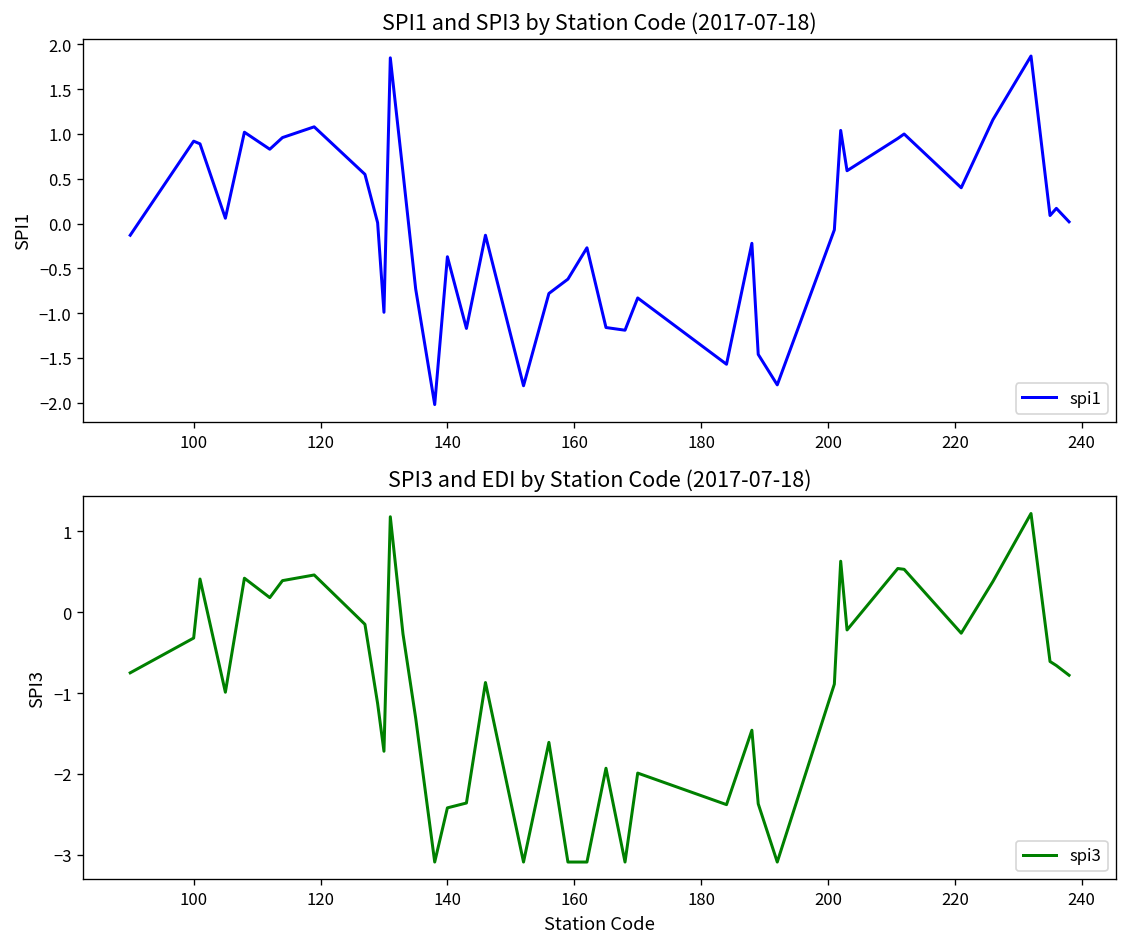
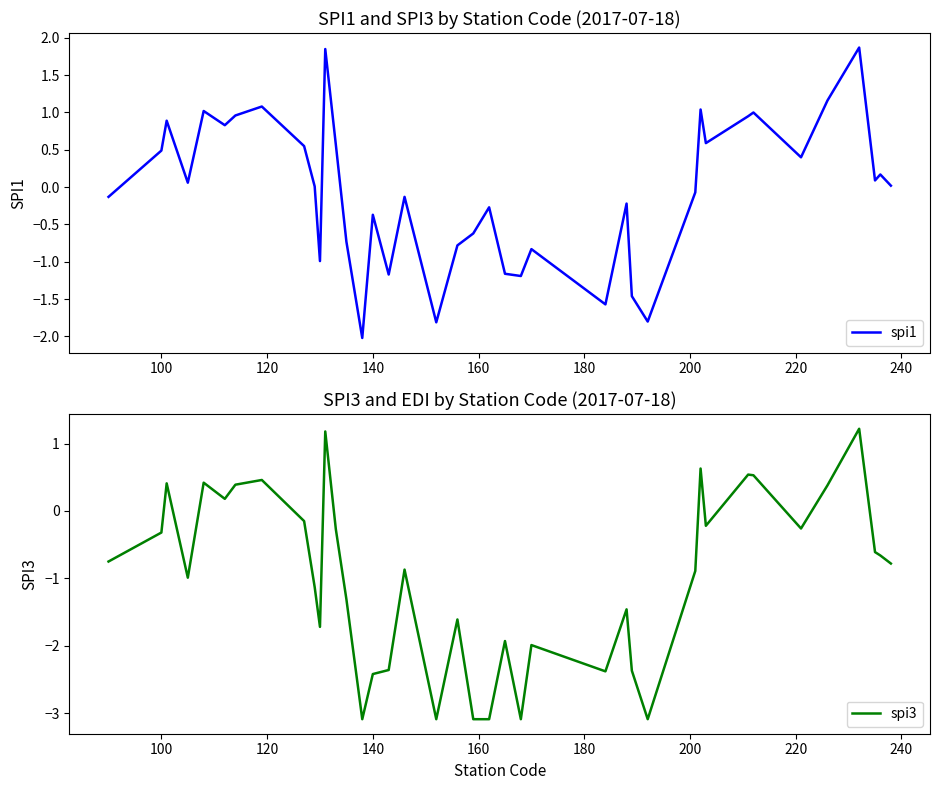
  {
    "SPI1 and SPI3 by Station Code (2017-07-18)": {
-     "100": 0.9,
+     "100": 0.5,
      "140": -0.4
    },
    "SPI3 and EDI by Station Code (2017-07-18)": {
      "100": -0.3,
      "140": -2.4
    }
  }
